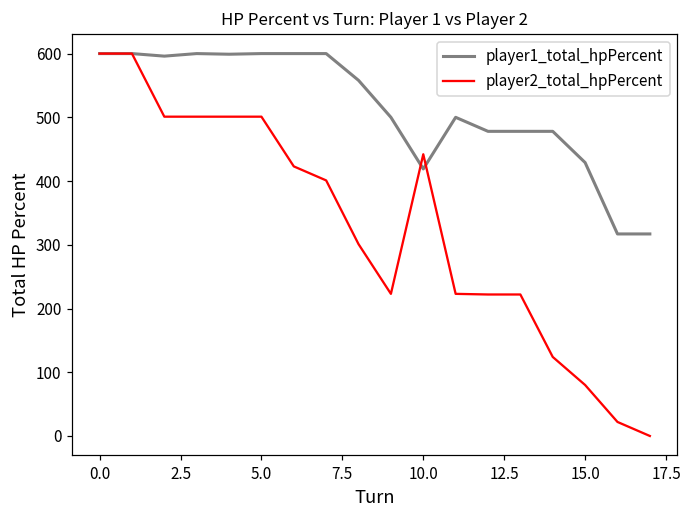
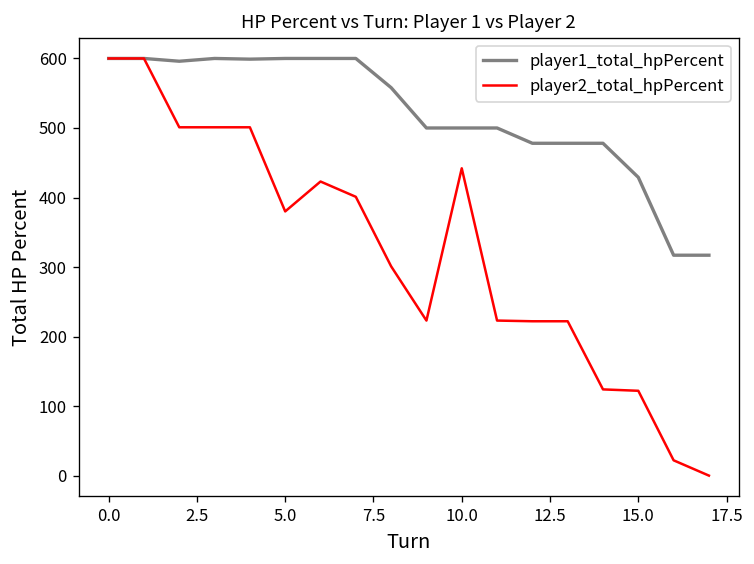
  {
    "player1_total_hpPercent": {
      "5.0": 600,
-     "10.0": 420,
+     "10.0": 500,
      "15.0": 430
    },
    "player2_total_hpPercent": {
-     "5.0": 500,
+     "5.0": 380,
      "10.0": 440,
-     "15.0": 80
+     "15.0": 120
    }
  }
